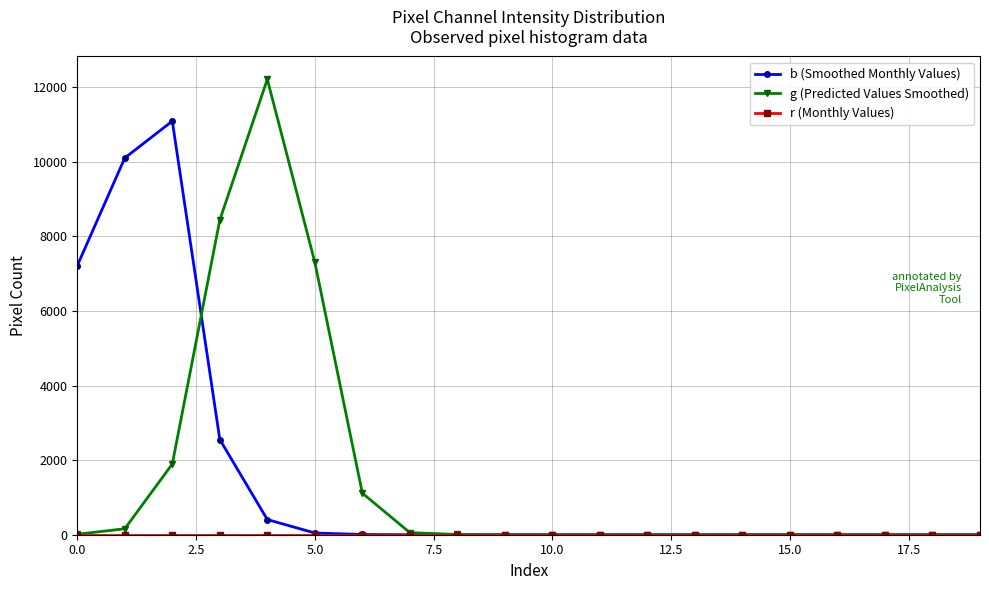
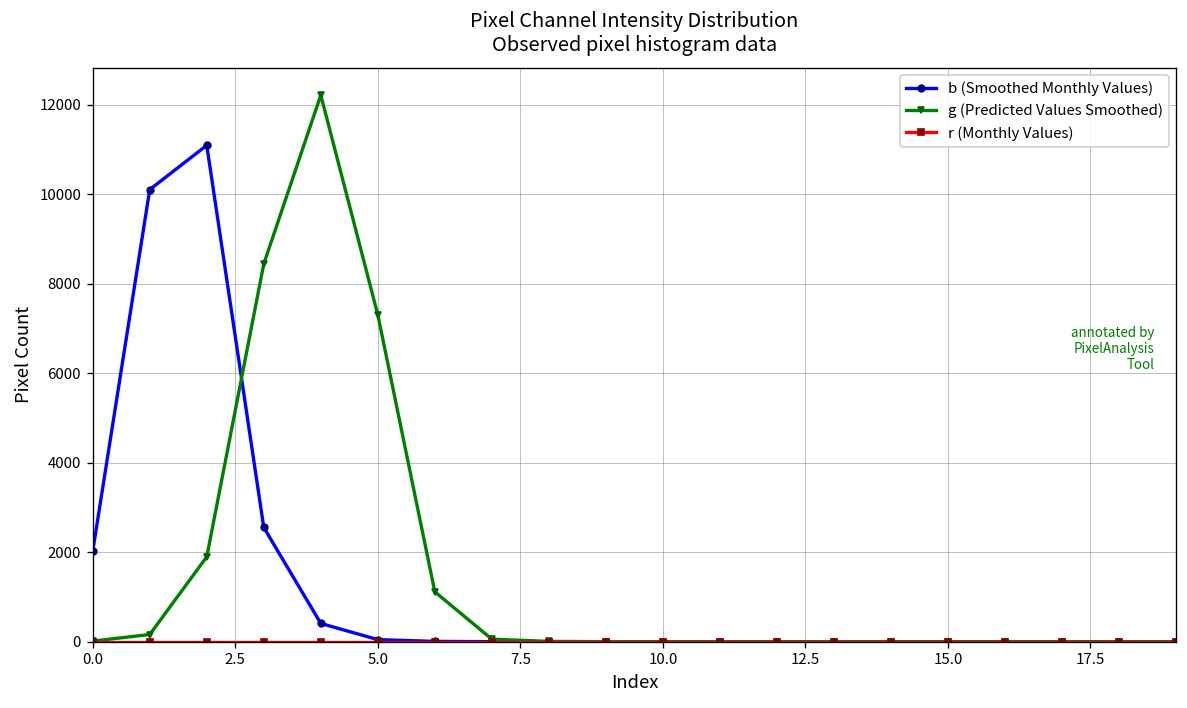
  {
    "b (Smoothed Monthly Values)": {
-     "0.0": 7200
+     "0.0": 2000
    },
    "g (Predicted Values Smoothed)": {
      "5.0": 7300
    }
  }
